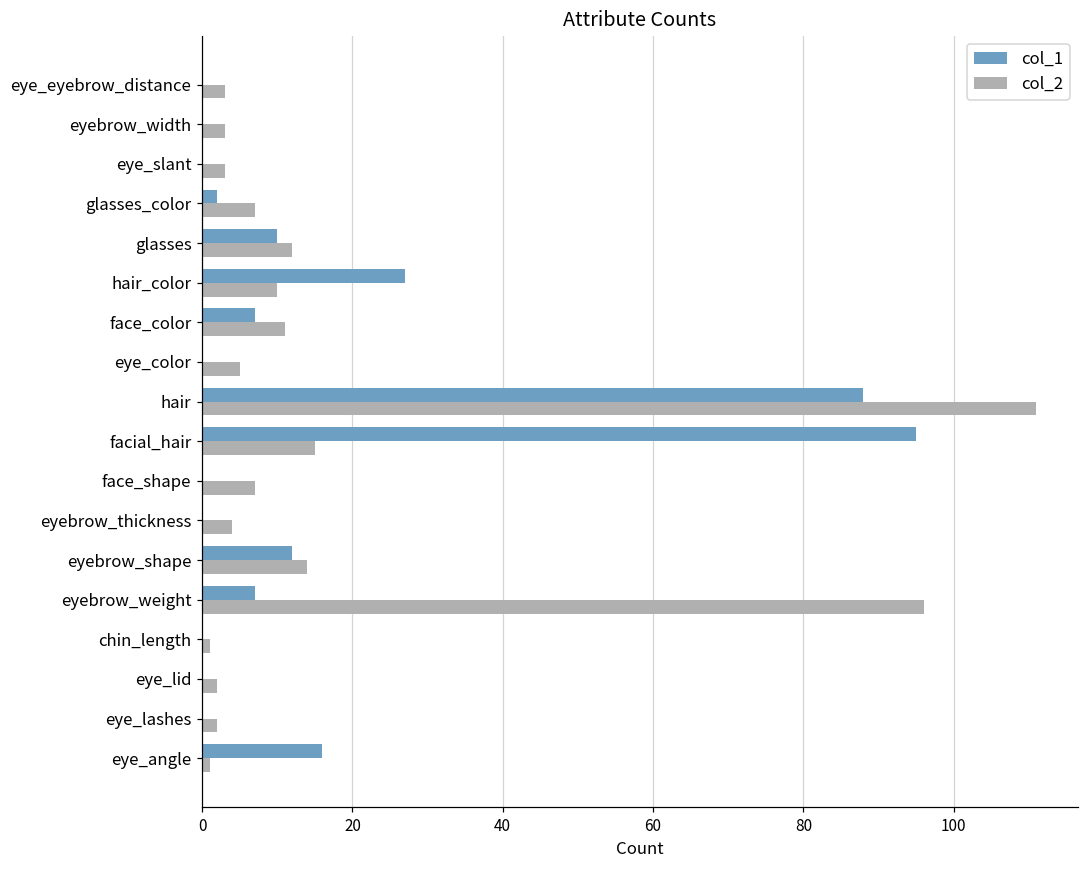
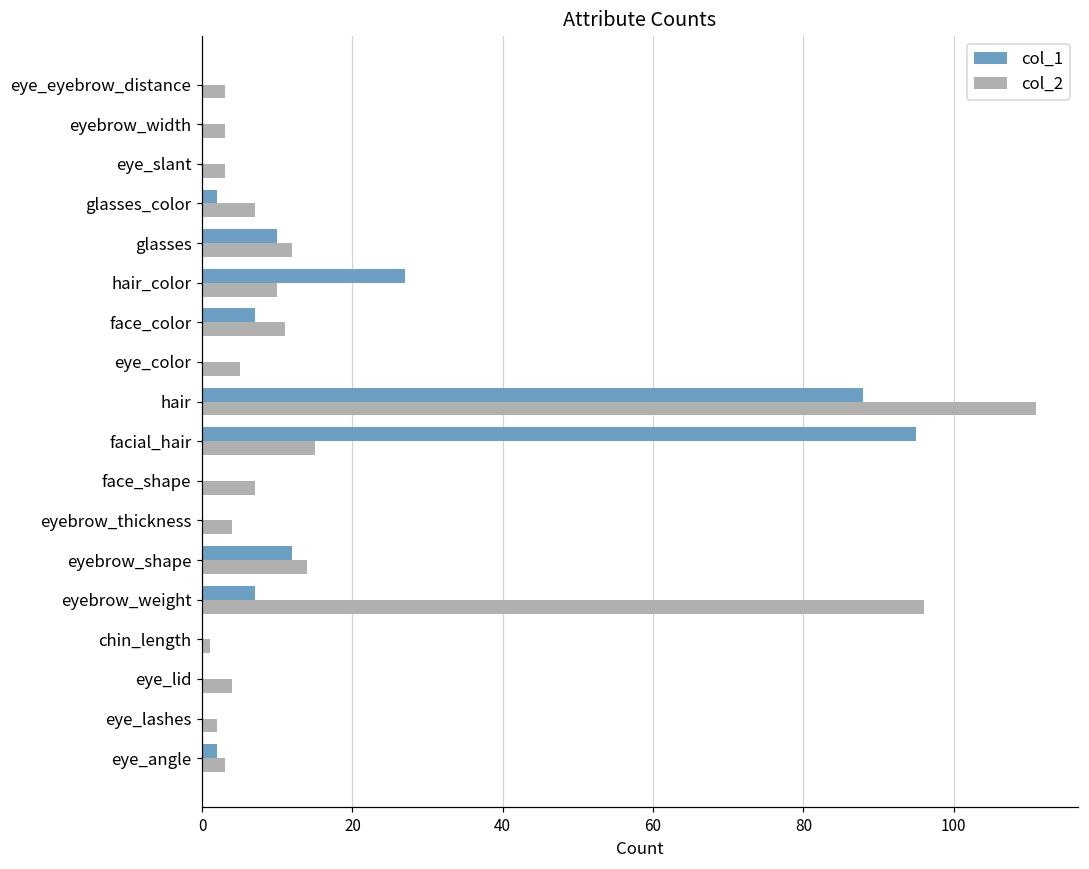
  {
    "col_1": {
      "eye_eyebrow_distance": 0,
      "eyebrow_width": 0,
      "eye_slant": 0,
      "glasses_color": 2,
      "glasses": 10,
      "hair_color": 27,
      "face_color": 7,
      "eye_color": 0,
      "hair": 88,
      "facial_hair": 95,
      "face_shape": 0,
      "eyebrow_thickness": 0,
      "eyebrow_shape": 12,
      "eyebrow_weight": 7,
      "chin_length": 0,
      "eye_lid": 0,
      "eye_lashes": 0,
-     "eye_angle": 16
+     "eye_angle": 2
    },
    "col_2": {
      "eye_eyebrow_distance": 3,
      "eyebrow_width": 3,
      "eye_slant": 3,
      "glasses_color": 7,
      "glasses": 12,
      "hair_color": 10,
      "face_color": 11,
      "eye_color": 5,
      "hair": 111,
      "facial_hair": 15,
      "face_shape": 7,
      "eyebrow_thickness": 4,
      "eyebrow_shape": 14,
      "eyebrow_weight": 96,
      "chin_length": 1,
-     "eye_lid": 2,
+     "eye_lid": 4,
      "eye_lashes": 2,
-     "eye_angle": 1
+     "eye_angle": 3
    }
  }
